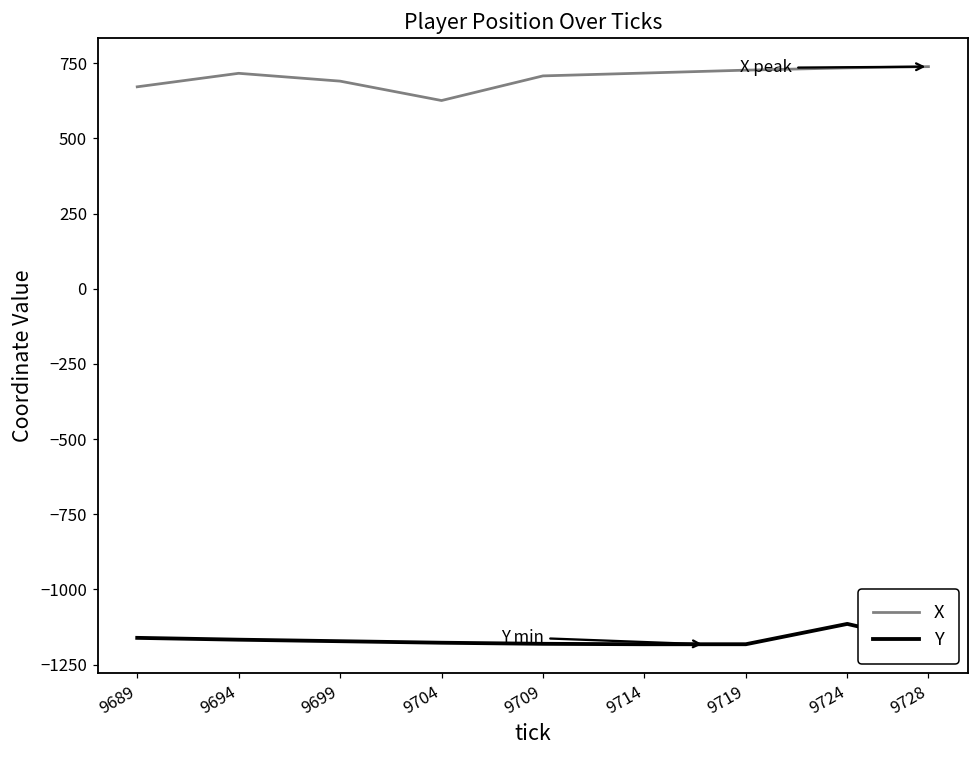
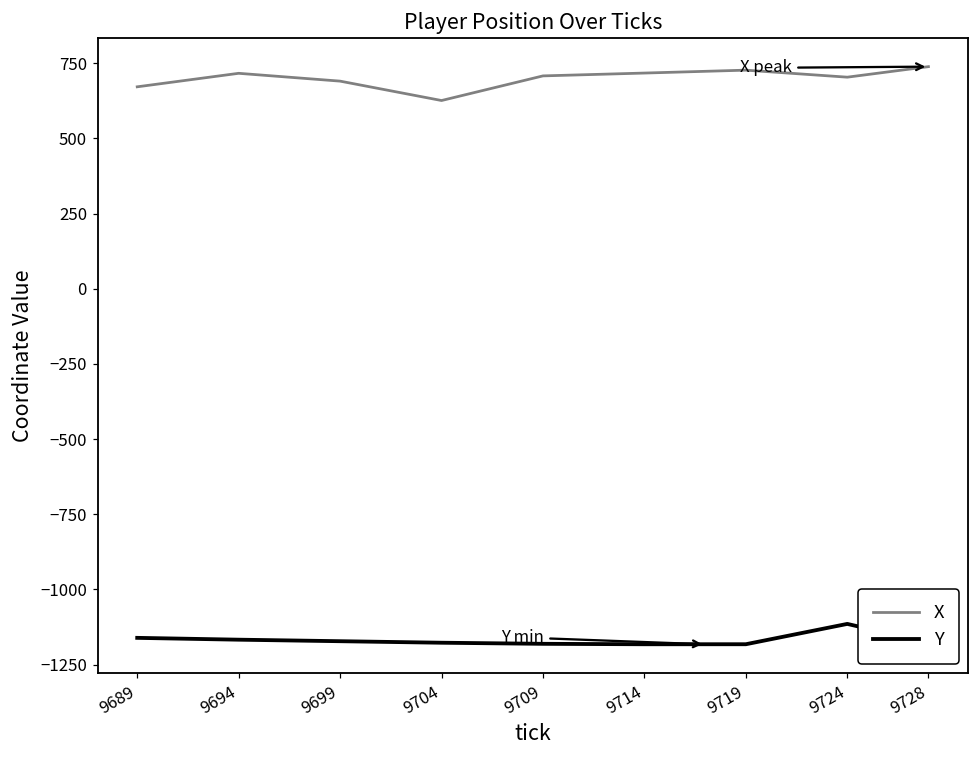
  {
    "X": {
      "9689": 670,
      "9694": 720,
      "9699": 690,
      "9704": 630,
      "9709": 710,
      "9714": 720,
      "9719": 730,
-     "9724": 730,
+     "9724": 700,
      "9728": 740
    },
    "Y": {
      "9689": -1160,
      "9694": -1170,
      "9699": -1170,
      "9704": -1180,
      "9709": -1180,
      "9714": -1180,
      "9719": -1180,
      "9724": -1110
    }
  }
